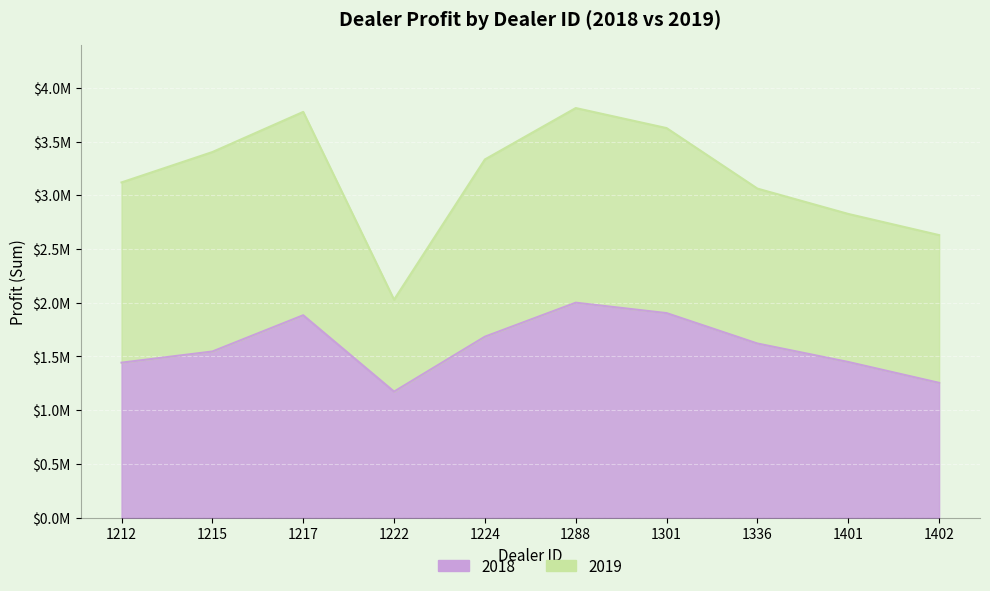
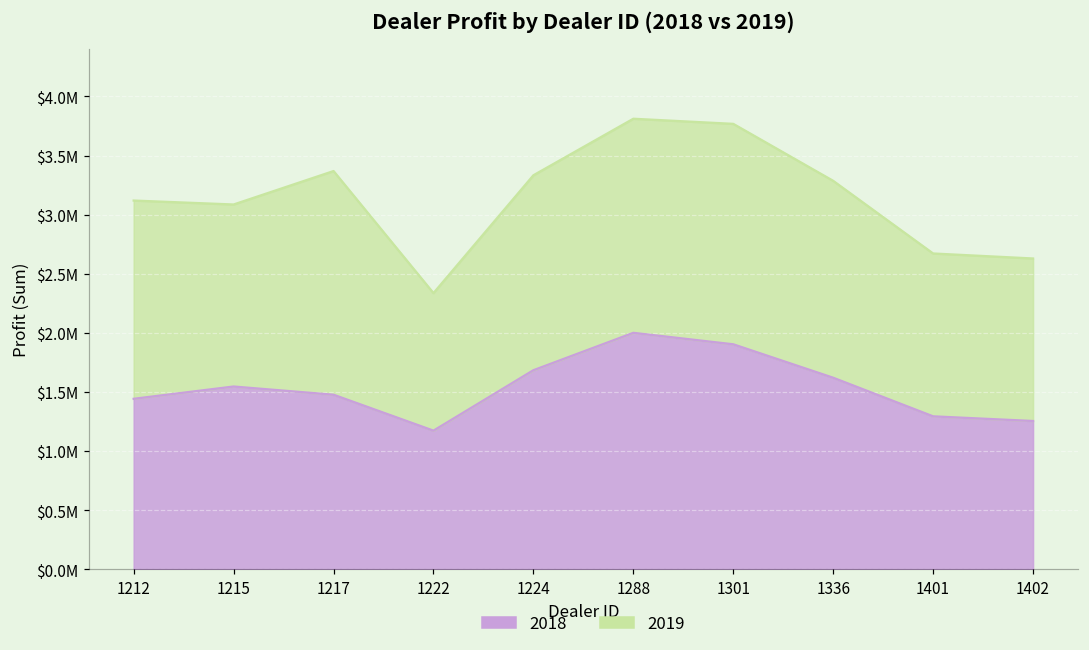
  {
    "2018": {
      "1212": "$1440000",
      "1215": "$1550000",
-     "1217": "$1880000",
+     "1217": "$1480000",
      "1222": "$1170000",
      "1224": "$1680000",
      "1288": "$2000000",
      "1301": "$1900000",
      "1336": "$1620000",
-     "1401": "$1450000",
+     "1401": "$1290000",
      "1402": "$1250000"
    },
    "2019": {
      "1212": "$1680000",
-     "1215": "$1860000",
+     "1215": "$1540000",
      "1217": "$1890000",
-     "1222": "$850000",
+     "1222": "$1160000",
      "1224": "$1650000",
      "1288": "$1810000",
-     "1301": "$1720000",
-     "1336": "$1440000",
+     "1301": "$1860000",
+     "1336": "$1670000",
      "1401": "$1380000",
      "1402": "$1370000"
    }
  }
